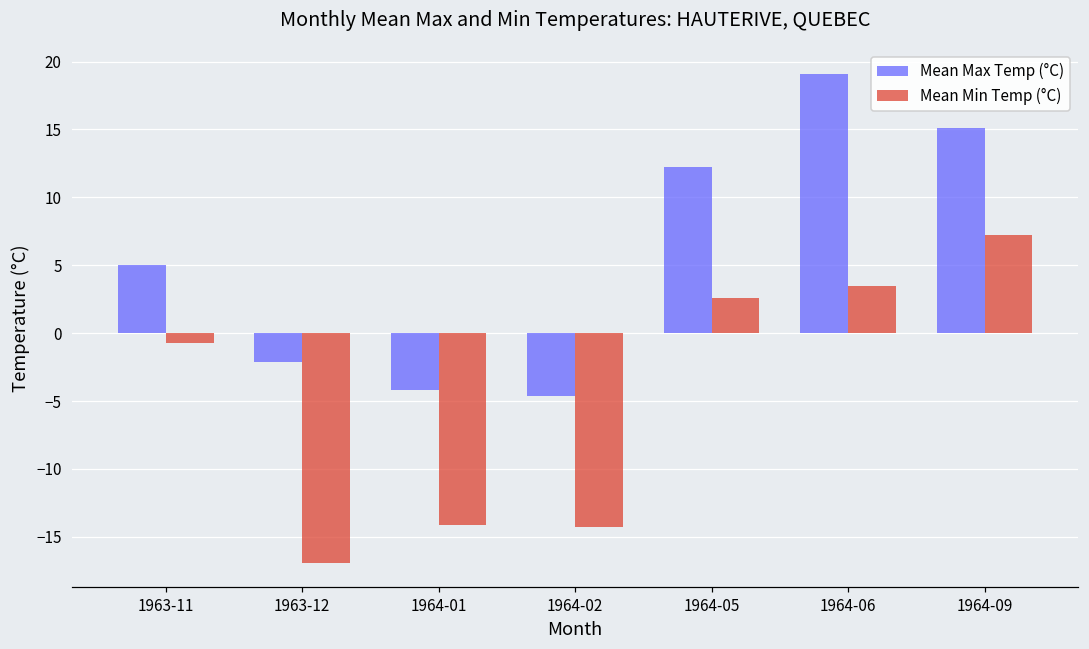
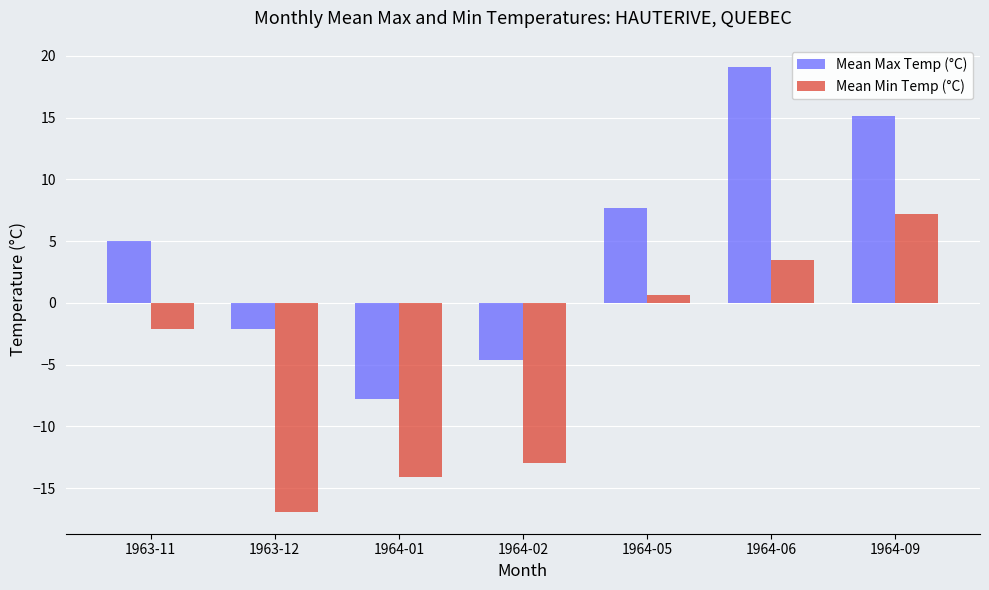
  {
    "Mean Max Temp (°C)": {
      "1963-11": 5.0,
      "1963-12": -2.1,
-     "1964-01": -4.2,
+     "1964-01": -7.8,
      "1964-02": -4.6,
-     "1964-05": 12.2,
+     "1964-05": 7.7,
      "1964-06": 19.1,
      "1964-09": 15.1
    },
    "Mean Min Temp (°C)": {
-     "1963-11": -0.7,
+     "1963-11": -2.1,
      "1963-12": -16.9,
      "1964-01": -14.1,
-     "1964-02": -14.3,
-     "1964-05": 2.6,
+     "1964-02": -13.0,
+     "1964-05": 0.6,
      "1964-06": 3.5,
      "1964-09": 7.2
    }
  }
